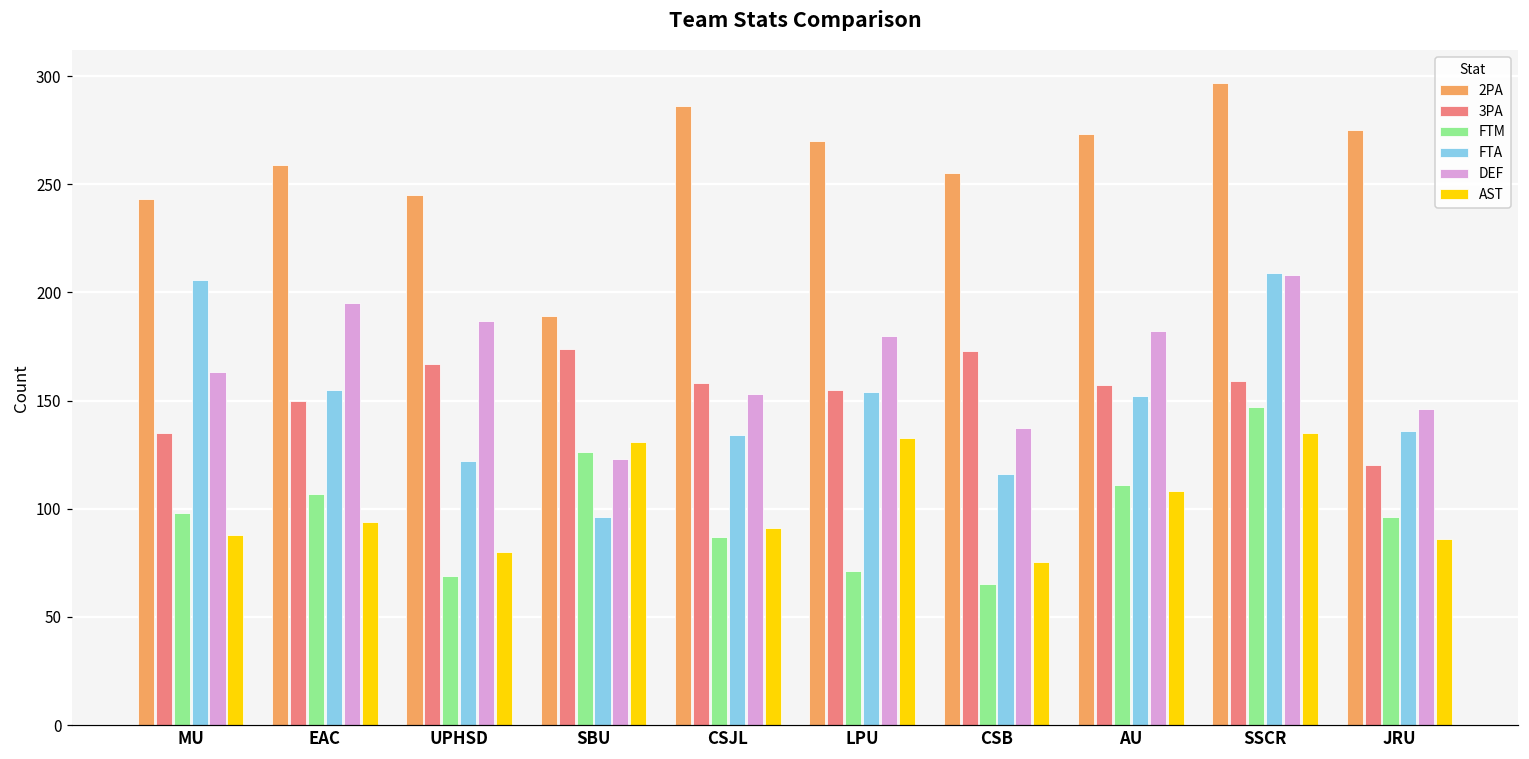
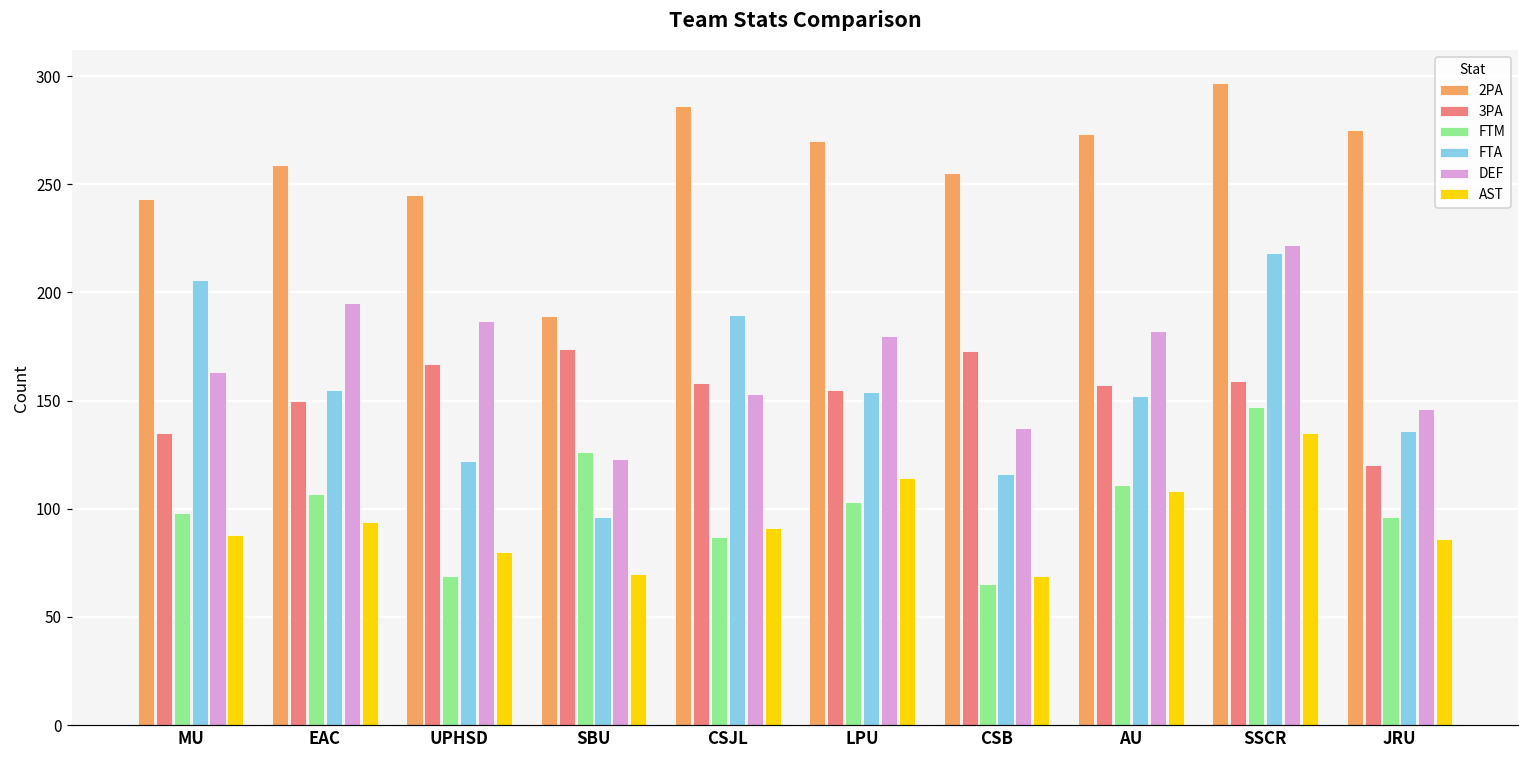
  {
    "FTM": {
      "MU": 98,
      "EAC": 107,
      "UPHSD": 69,
      "SBU": 126,
      "CSJL": 87,
-     "LPU": 71,
+     "LPU": 103,
      "CSB": 65,
      "AU": 111,
      "SSCR": 147,
      "JRU": 96
    },
    "FTA": {
      "MU": 206,
      "EAC": 155,
      "UPHSD": 122,
      "SBU": 96,
-     "CSJL": 134,
+     "CSJL": 190,
      "LPU": 154,
      "CSB": 116,
      "AU": 152,
-     "SSCR": 209,
+     "SSCR": 218,
      "JRU": 136
    },
    "DEF": {
      "MU": 163,
      "EAC": 195,
      "UPHSD": 187,
      "SBU": 123,
      "CSJL": 153,
      "LPU": 180,
      "CSB": 137,
      "AU": 182,
-     "SSCR": 208,
+     "SSCR": 222,
      "JRU": 146
    },
    "AST": {
      "MU": 88,
      "EAC": 94,
      "UPHSD": 80,
-     "SBU": 131,
+     "SBU": 70,
      "CSJL": 91,
-     "LPU": 133,
-     "CSB": 75,
+     "LPU": 114,
+     "CSB": 69,
      "AU": 108,
      "SSCR": 135,
      "JRU": 86
    }
  }
